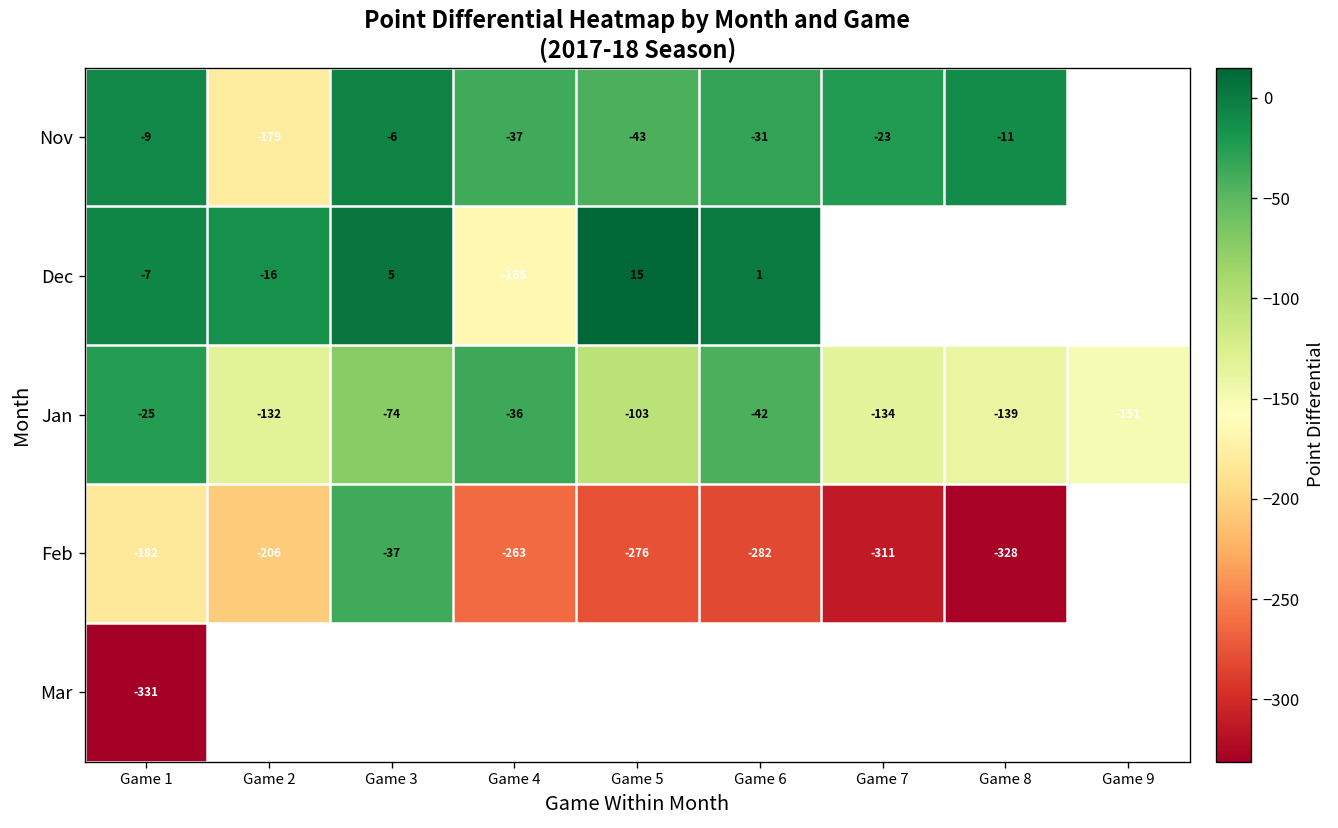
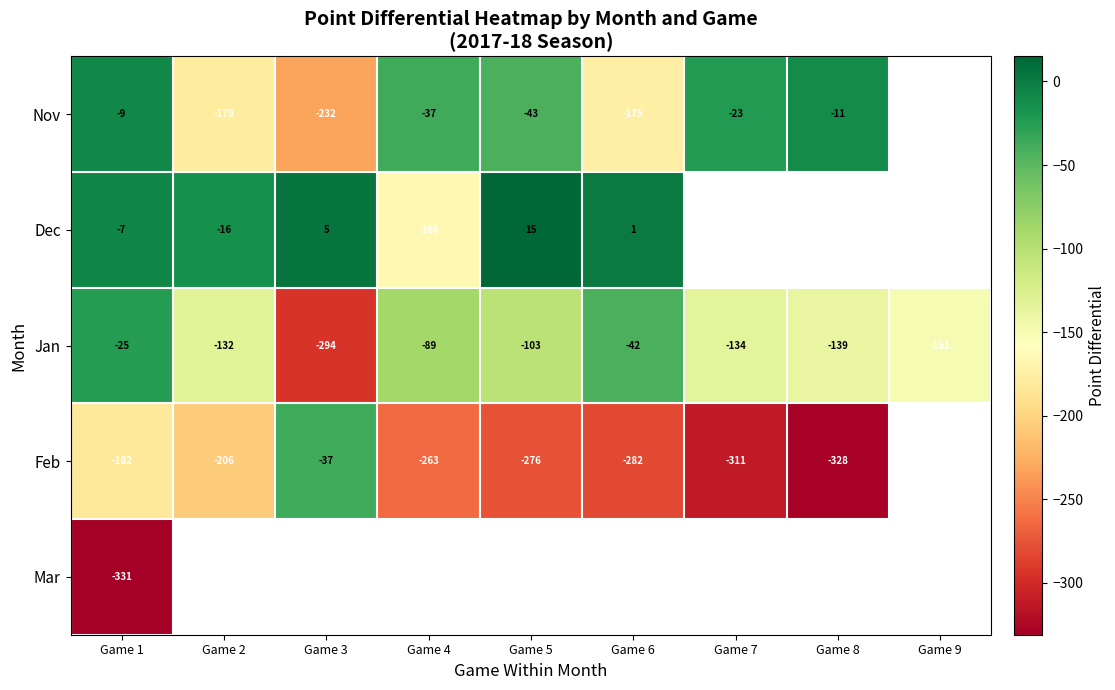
  {
    "Nov": {
      "Game 1": -9,
      "Game 2": -179,
-     "Game 3": -6,
+     "Game 3": -232,
      "Game 4": -37,
      "Game 5": -43,
-     "Game 6": -31,
+     "Game 6": -175,
      "Game 7": -23,
      "Game 8": -11
    },
    "Dec": {
      "Game 1": -7,
      "Game 2": -16,
      "Game 3": 5,
      "Game 4": -165,
      "Game 5": 15,
      "Game 6": 1
    },
    "Jan": {
      "Game 1": -25,
      "Game 2": -132,
-     "Game 3": -74,
-     "Game 4": -36,
+     "Game 3": -294,
+     "Game 4": -89,
      "Game 5": -103,
      "Game 6": -42,
      "Game 7": -134,
      "Game 8": -139,
      "Game 9": -151
    },
    "Feb": {
      "Game 1": -182,
      "Game 2": -206,
      "Game 3": -37,
      "Game 4": -263,
      "Game 5": -276,
      "Game 6": -282,
      "Game 7": -311,
      "Game 8": -328
    },
    "Mar": {
      "Game 1": -331
    }
  }
